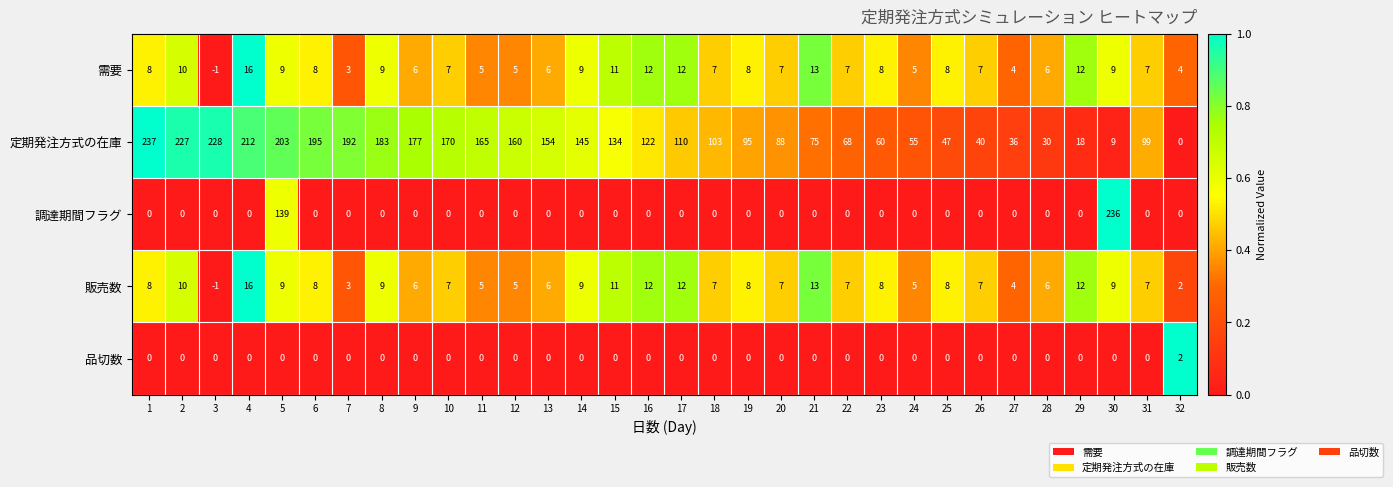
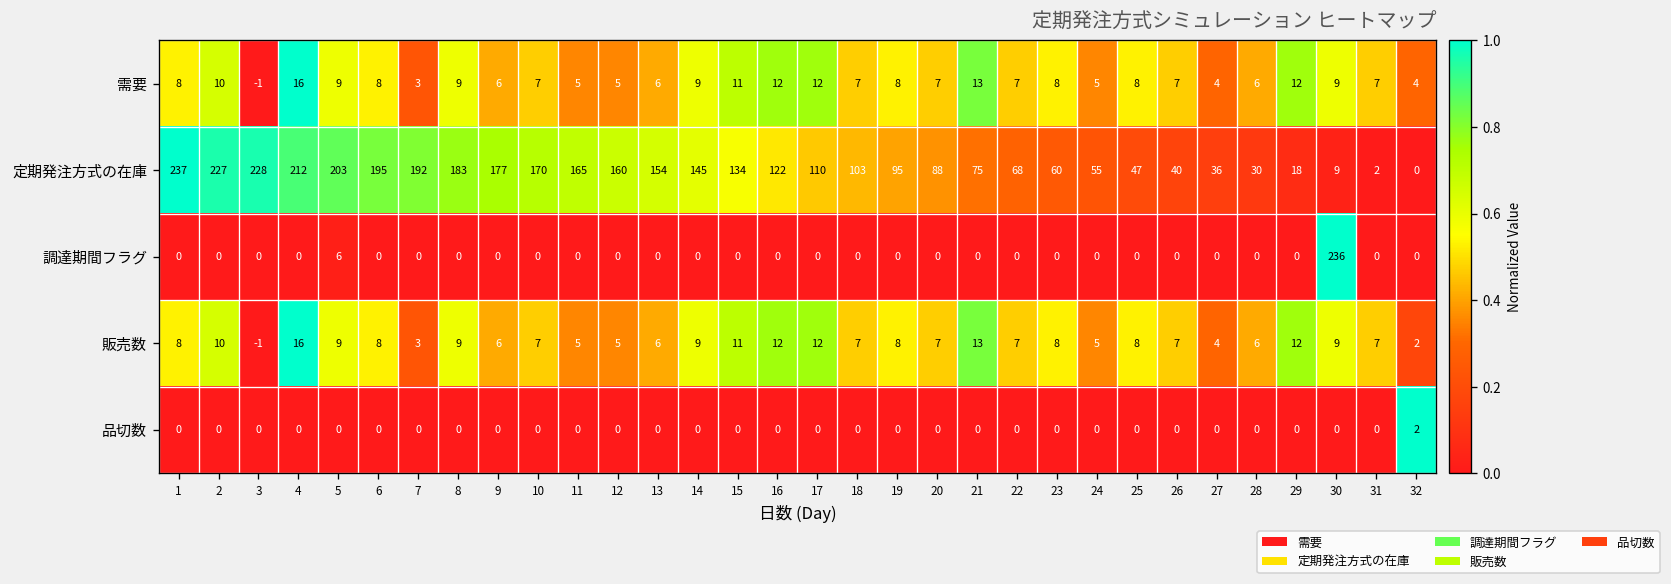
  {
    "需要": {
      "1": 8,
      "2": 10,
      "3": -1,
      "4": 16,
      "5": 9,
      "6": 8,
      "7": 3,
      "8": 9,
      "9": 6,
      "10": 7,
      "11": 5,
      "12": 5,
      "13": 6,
      "14": 9,
      "15": 11,
      "16": 12,
      "17": 12,
      "18": 7,
      "19": 8,
      "20": 7,
      "21": 13,
      "22": 7,
      "23": 8,
      "24": 5,
      "25": 8,
      "26": 7,
      "27": 4,
      "28": 6,
      "29": 12,
      "30": 9,
      "31": 7,
      "32": 4
    },
    "定期発注方式の在庫": {
      "1": 237,
      "2": 227,
      "3": 228,
      "4": 212,
      "5": 203,
      "6": 195,
      "7": 192,
      "8": 183,
      "9": 177,
      "10": 170,
      "11": 165,
      "12": 160,
      "13": 154,
      "14": 145,
      "15": 134,
      "16": 122,
      "17": 110,
      "18": 103,
      "19": 95,
      "20": 88,
      "21": 75,
      "22": 68,
      "23": 60,
      "24": 55,
      "25": 47,
      "26": 40,
      "27": 36,
      "28": 30,
      "29": 18,
      "30": 9,
-     "31": 99,
+     "31": 2,
      "32": 0
    },
    "調達期間フラグ": {
      "1": 0,
      "2": 0,
      "3": 0,
      "4": 0,
-     "5": 139,
+     "5": 6,
      "6": 0,
      "7": 0,
      "8": 0,
      "9": 0,
      "10": 0,
      "11": 0,
      "12": 0,
      "13": 0,
      "14": 0,
      "15": 0,
      "16": 0,
      "17": 0,
      "18": 0,
      "19": 0,
      "20": 0,
      "21": 0,
      "22": 0,
      "23": 0,
      "24": 0,
      "25": 0,
      "26": 0,
      "27": 0,
      "28": 0,
      "29": 0,
      "30": 236,
      "31": 0,
      "32": 0
    },
    "販売数": {
      "1": 8,
      "2": 10,
      "3": -1,
      "4": 16,
      "5": 9,
      "6": 8,
      "7": 3,
      "8": 9,
      "9": 6,
      "10": 7,
      "11": 5,
      "12": 5,
      "13": 6,
      "14": 9,
      "15": 11,
      "16": 12,
      "17": 12,
      "18": 7,
      "19": 8,
      "20": 7,
      "21": 13,
      "22": 7,
      "23": 8,
      "24": 5,
      "25": 8,
      "26": 7,
      "27": 4,
      "28": 6,
      "29": 12,
      "30": 9,
      "31": 7,
      "32": 2
    },
    "品切数": {
      "1": 0,
      "2": 0,
      "3": 0,
      "4": 0,
      "5": 0,
      "6": 0,
      "7": 0,
      "8": 0,
      "9": 0,
      "10": 0,
      "11": 0,
      "12": 0,
      "13": 0,
      "14": 0,
      "15": 0,
      "16": 0,
      "17": 0,
      "18": 0,
      "19": 0,
      "20": 0,
      "21": 0,
      "22": 0,
      "23": 0,
      "24": 0,
      "25": 0,
      "26": 0,
      "27": 0,
      "28": 0,
      "29": 0,
      "30": 0,
      "31": 0,
      "32": 2
    }
  }
